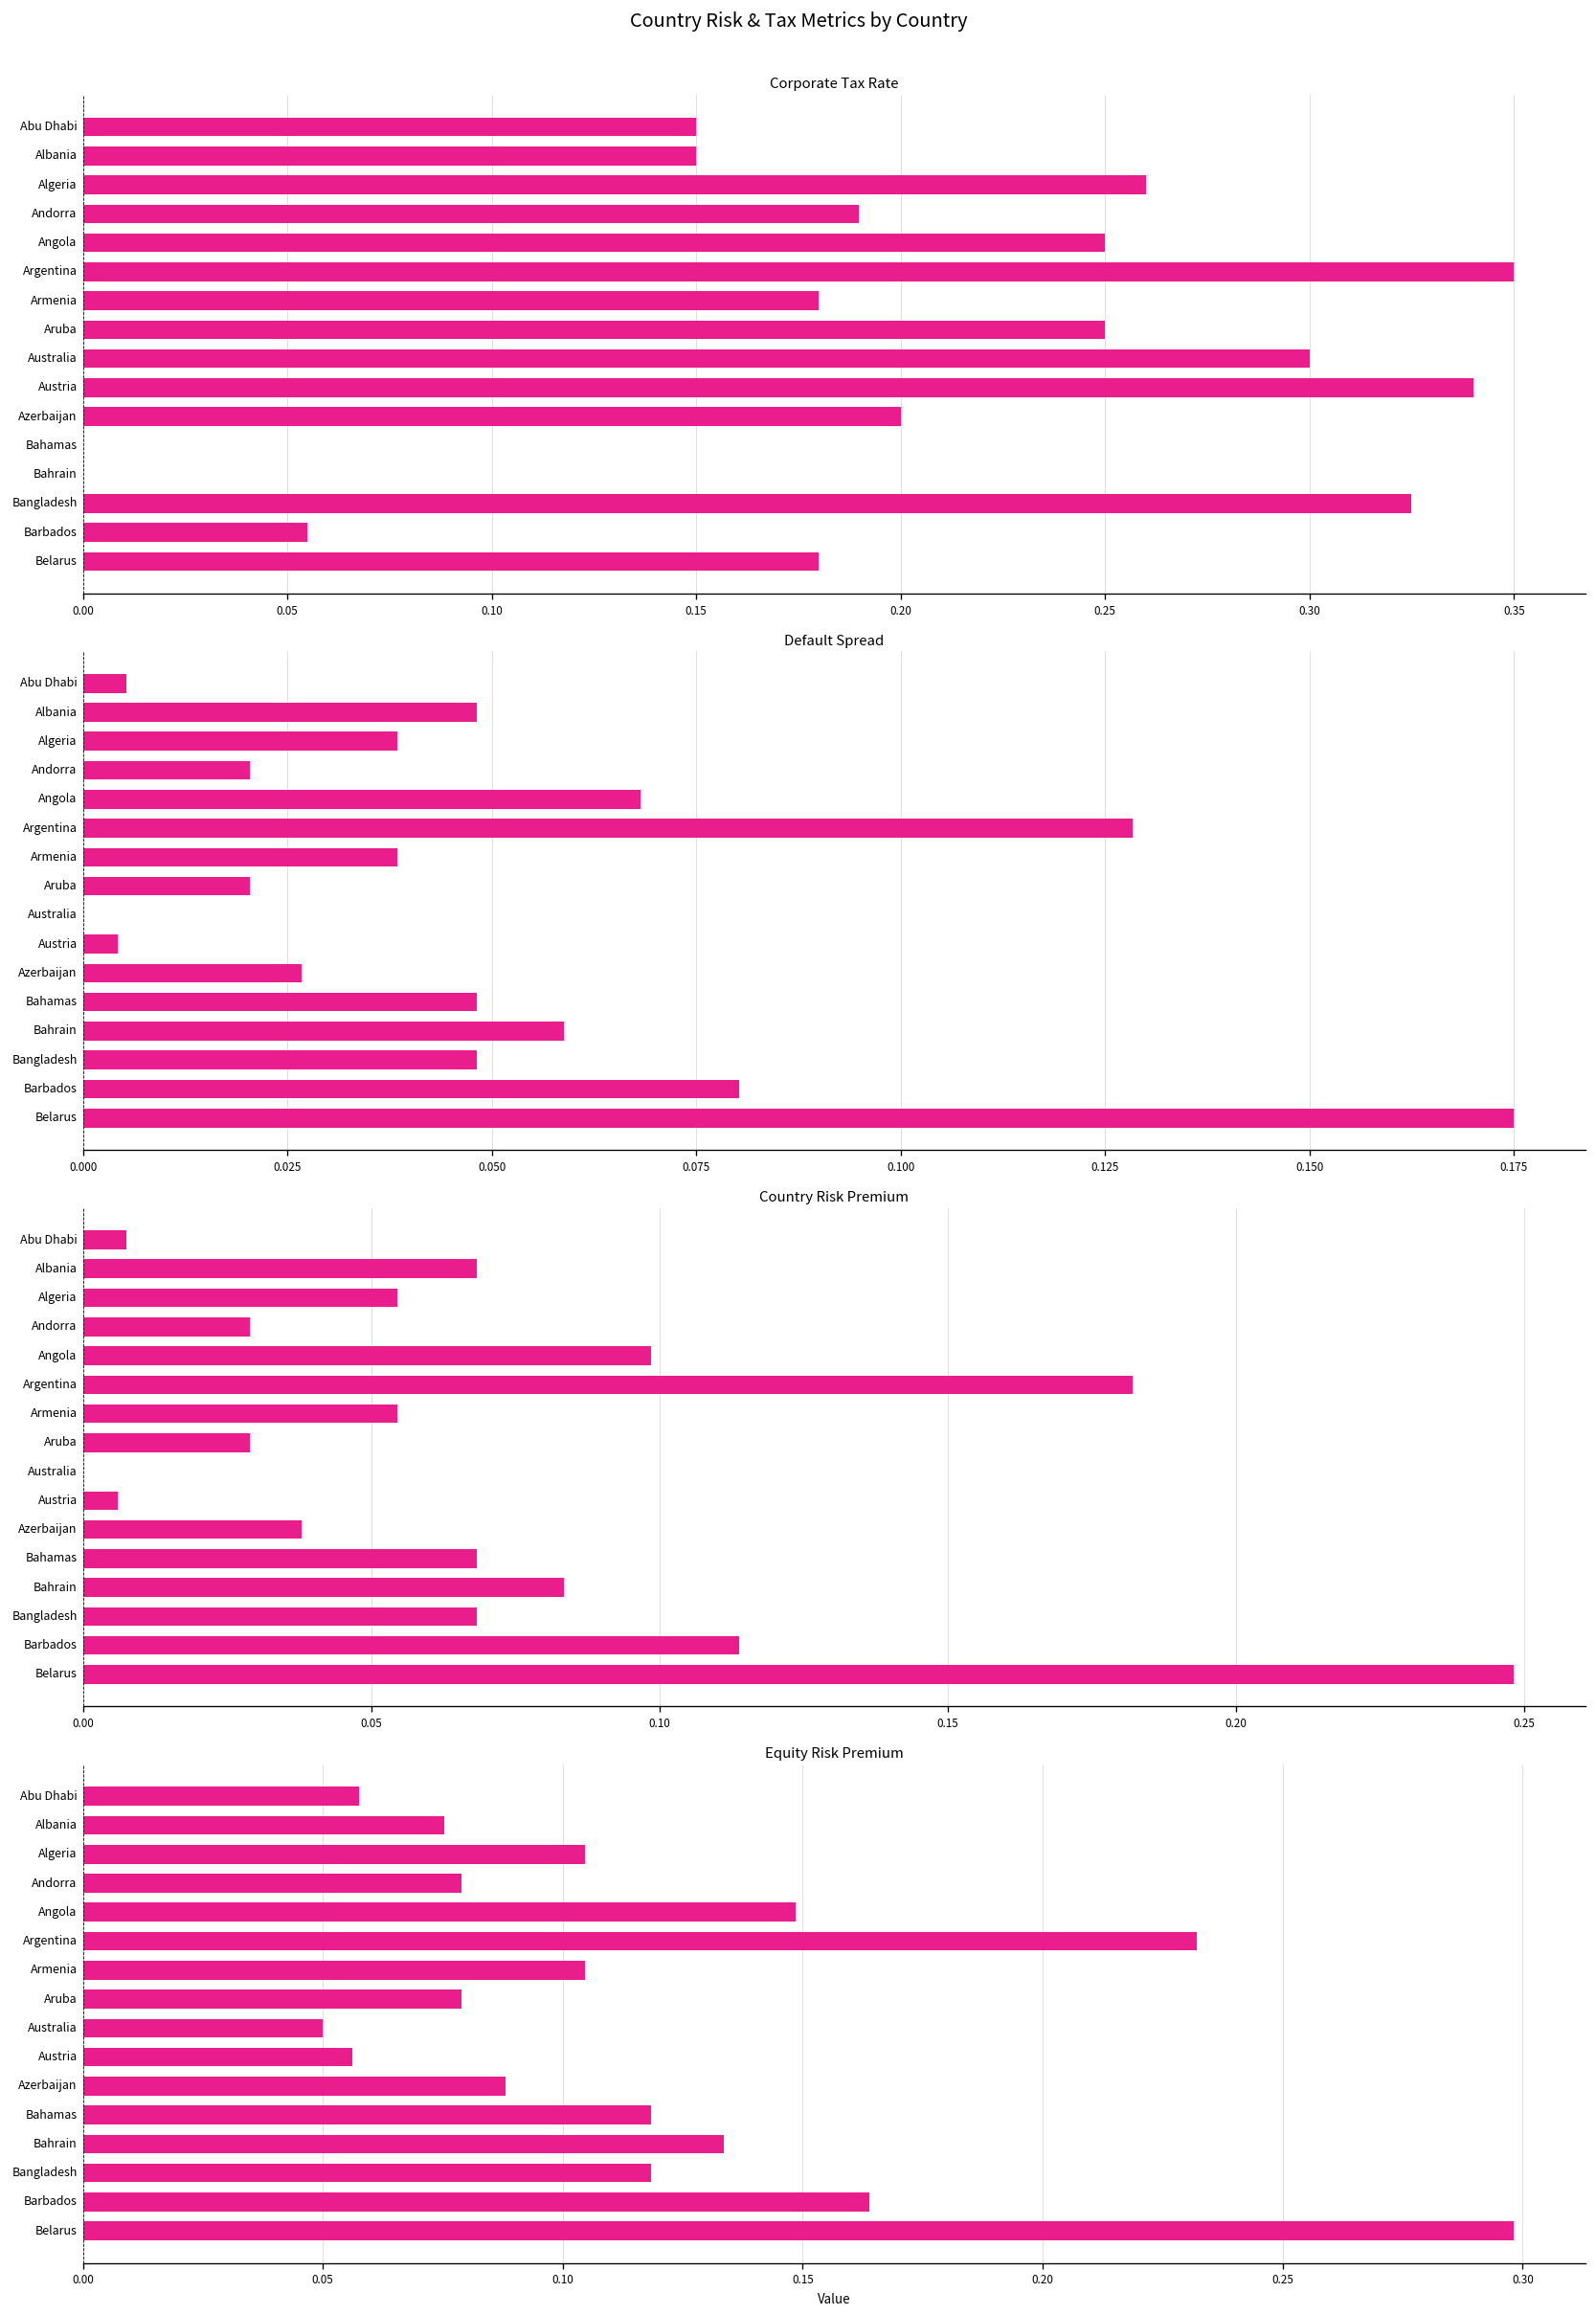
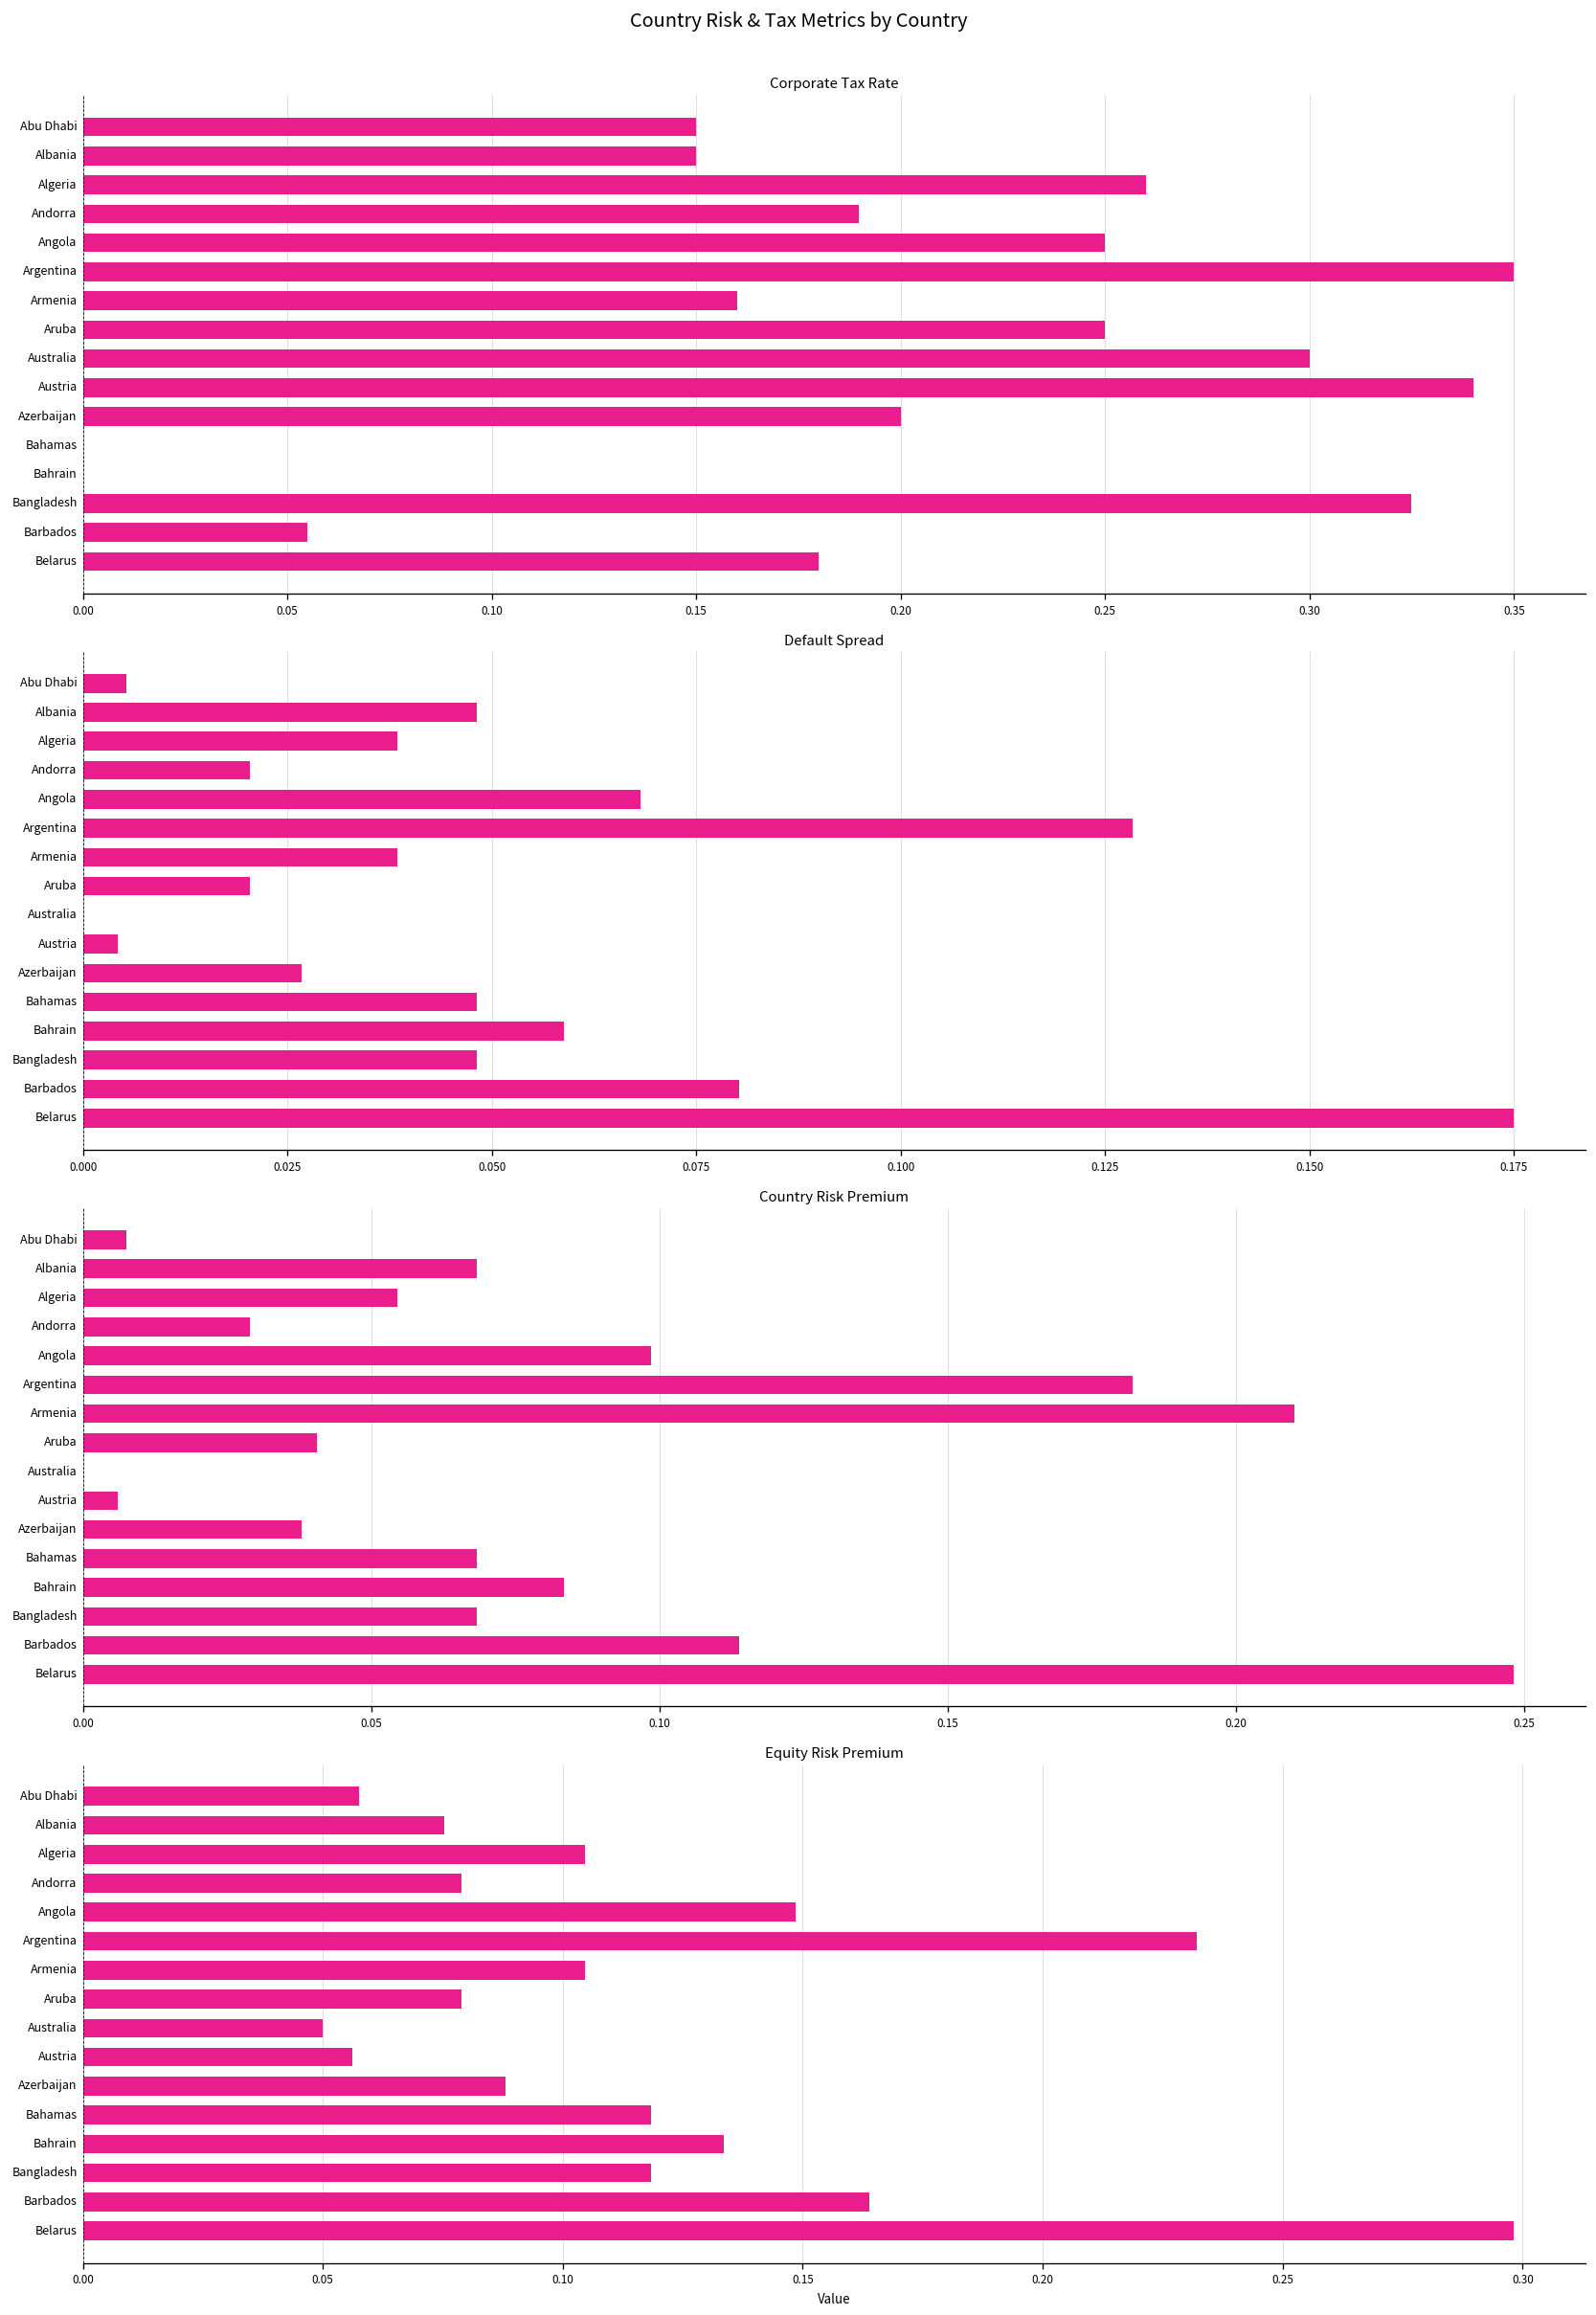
  {
    "Corporate Tax Rate": {
      "Abu Dhabi": 0.15,
      "Albania": 0.15,
      "Algeria": 0.26,
      "Andorra": 0.19,
      "Angola": 0.25,
      "Argentina": 0.35,
-     "Armenia": 0.18,
+     "Armenia": 0.16,
      "Aruba": 0.25,
      "Australia": 0.30,
      "Austria": 0.34,
      "Azerbaijan": 0.20,
      "Bahamas": 0.00,
      "Bahrain": 0.00,
      "Bangladesh": 0.325,
      "Barbados": 0.055,
      "Belarus": 0.18
    },
    "Default Spread": {
      "Abu Dhabi": 0.005,
      "Albania": 0.048,
      "Algeria": 0.039,
      "Andorra": 0.020,
      "Angola": 0.068,
      "Argentina": 0.128,
      "Armenia": 0.039,
      "Aruba": 0.020,
      "Australia": 0.000,
      "Austria": 0.004,
      "Azerbaijan": 0.027,
      "Bahamas": 0.048,
      "Bahrain": 0.059,
      "Bangladesh": 0.048,
      "Barbados": 0.080,
      "Belarus": 0.175
    },
    "Country Risk Premium": {
      "Abu Dhabi": 0.008,
      "Albania": 0.068,
      "Algeria": 0.055,
      "Andorra": 0.029,
      "Angola": 0.099,
      "Argentina": 0.182,
-     "Armenia": 0.055,
-     "Aruba": 0.029,
+     "Armenia": 0.210,
+     "Aruba": 0.041,
      "Australia": 0.000,
      "Austria": 0.006,
      "Azerbaijan": 0.038,
      "Bahamas": 0.068,
      "Bahrain": 0.084,
      "Bangladesh": 0.068,
      "Barbados": 0.114,
      "Belarus": 0.248
    },
    "Equity Risk Premium": {
      "Abu Dhabi": 0.058,
      "Albania": 0.075,
      "Algeria": 0.105,
      "Andorra": 0.079,
      "Angola": 0.149,
      "Argentina": 0.232,
      "Armenia": 0.105,
      "Aruba": 0.079,
      "Australia": 0.050,
      "Austria": 0.056,
      "Azerbaijan": 0.088,
      "Bahamas": 0.118,
      "Bahrain": 0.134,
      "Bangladesh": 0.118,
      "Barbados": 0.164,
      "Belarus": 0.298
    }
  }
